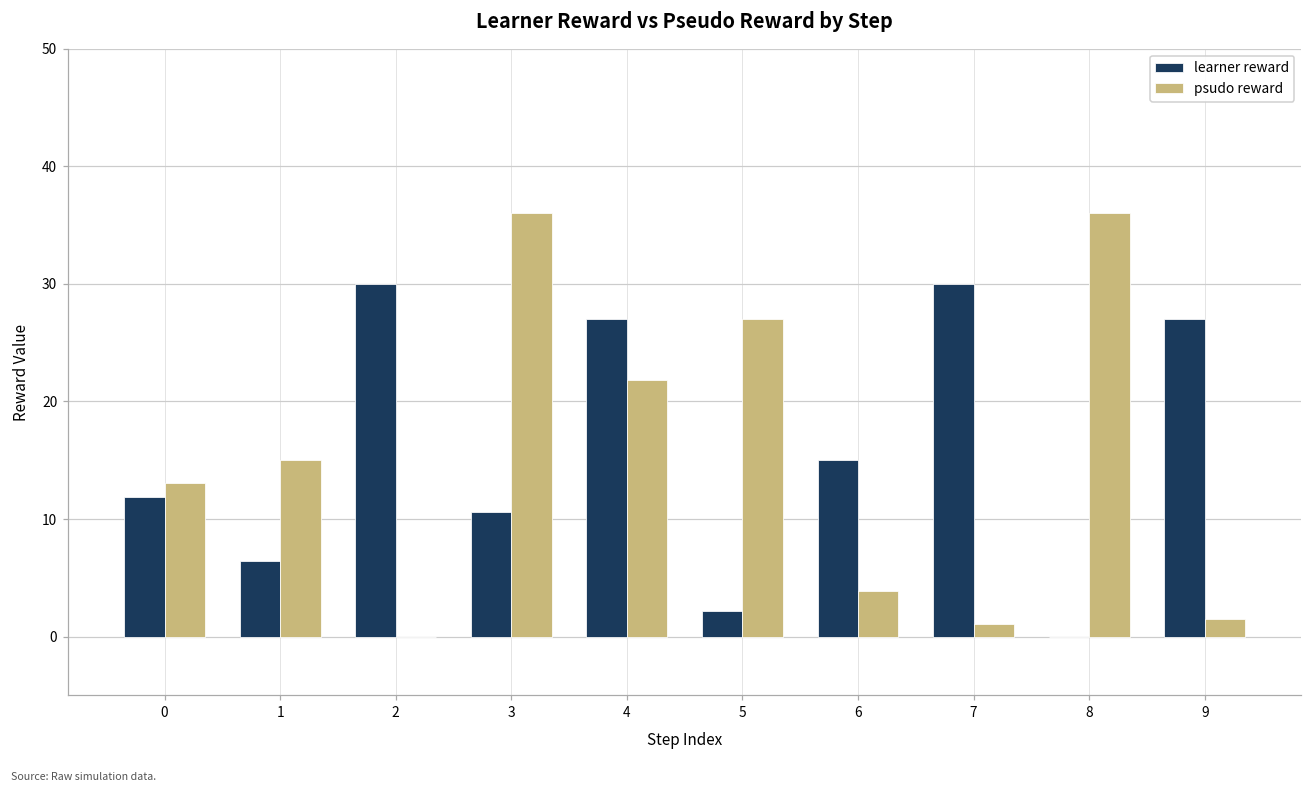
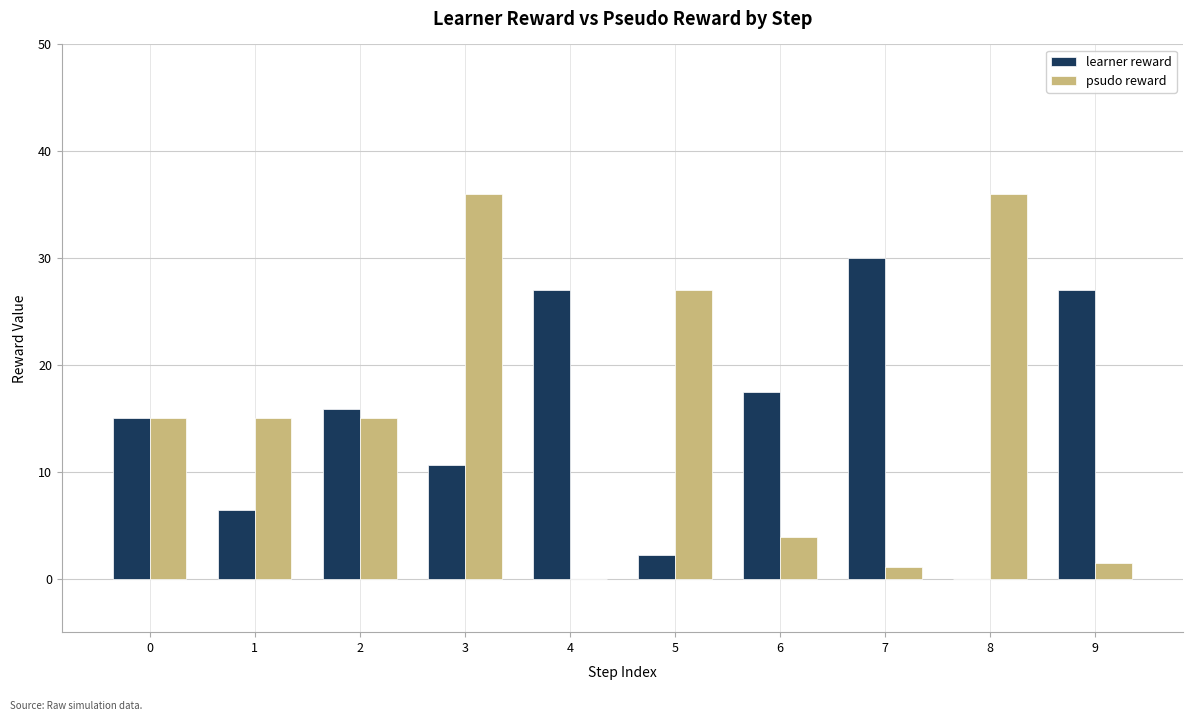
  {
    "learner reward": {
-     "0": 11.9,
+     "0": 15.0,
      "1": 6.4,
-     "2": 30.0,
+     "2": 15.9,
      "3": 10.6,
      "4": 27.0,
      "5": 2.2,
-     "6": 15.0,
+     "6": 17.5,
      "7": 30.0,
      "8": 0.0,
      "9": 27.0
    },
    "psudo reward": {
-     "0": 13.1,
+     "0": 15.0,
      "1": 15.0,
-     "2": 0,
+     "2": 15,
      "3": 36.0,
-     "4": 21.8,
+     "4": 0.0,
      "5": 27.0,
      "6": 3.9,
      "7": 1.1,
      "8": 36.0,
      "9": 1.5
    }
  }
